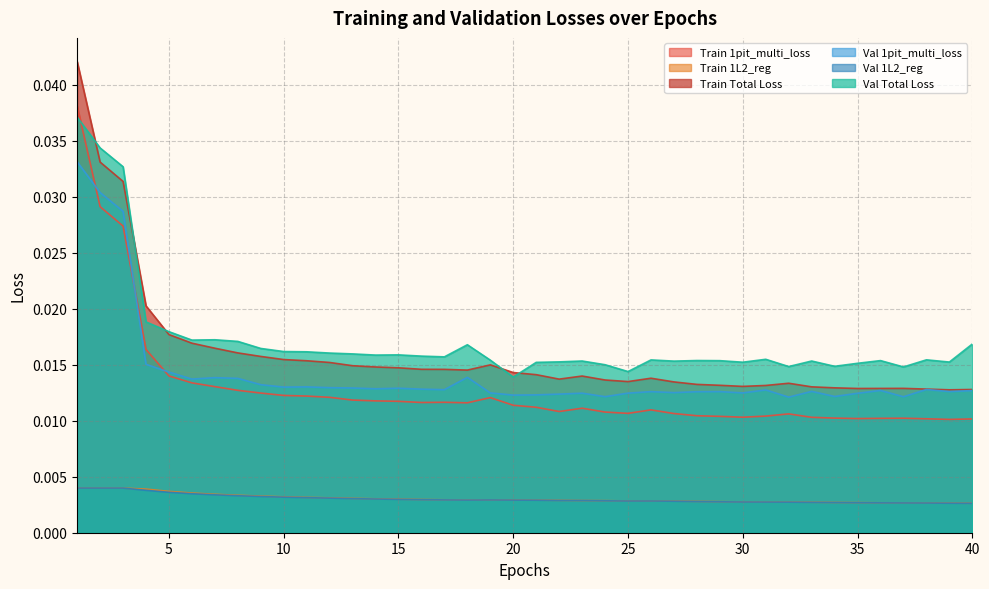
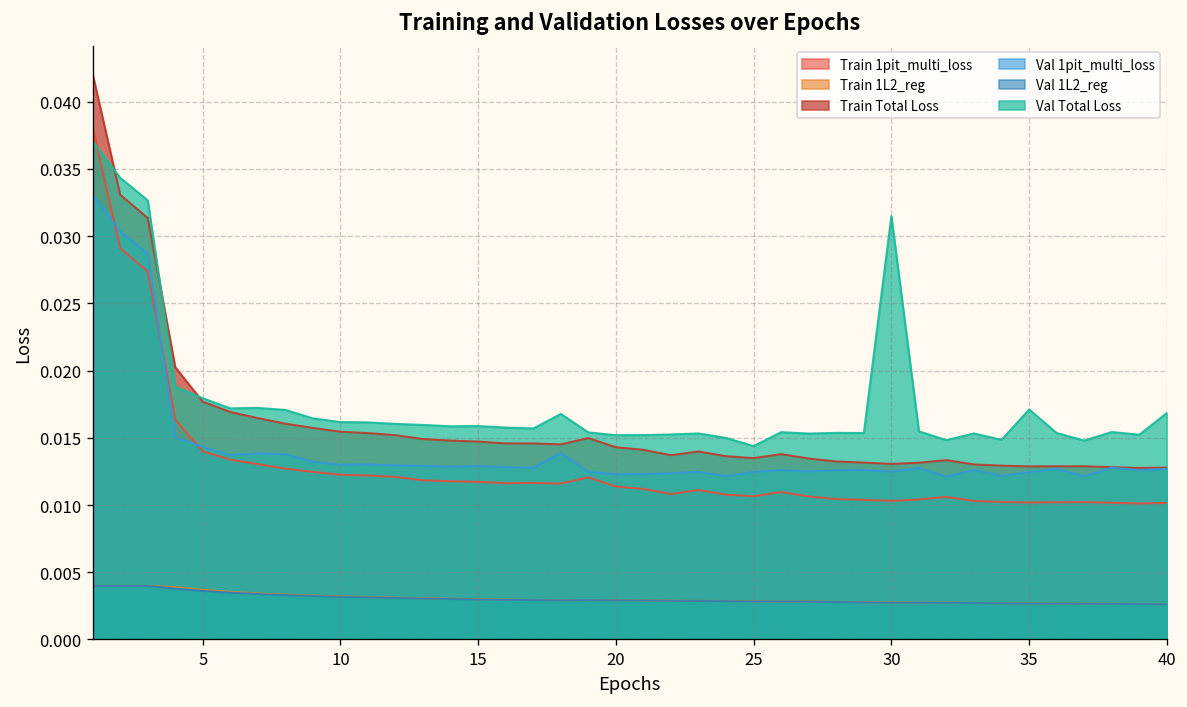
  {
    "Val Total Loss": {
      "5": 0.0179,
      "10": 0.0162,
      "15": 0.0159,
-     "20": 0.0139,
+     "20": 0.0152,
      "25": 0.0144,
-     "30": 0.0152,
-     "35": 0.0151,
+     "30": 0.0315,
+     "35": 0.0171,
      "40": 0.0168
    }
  }
